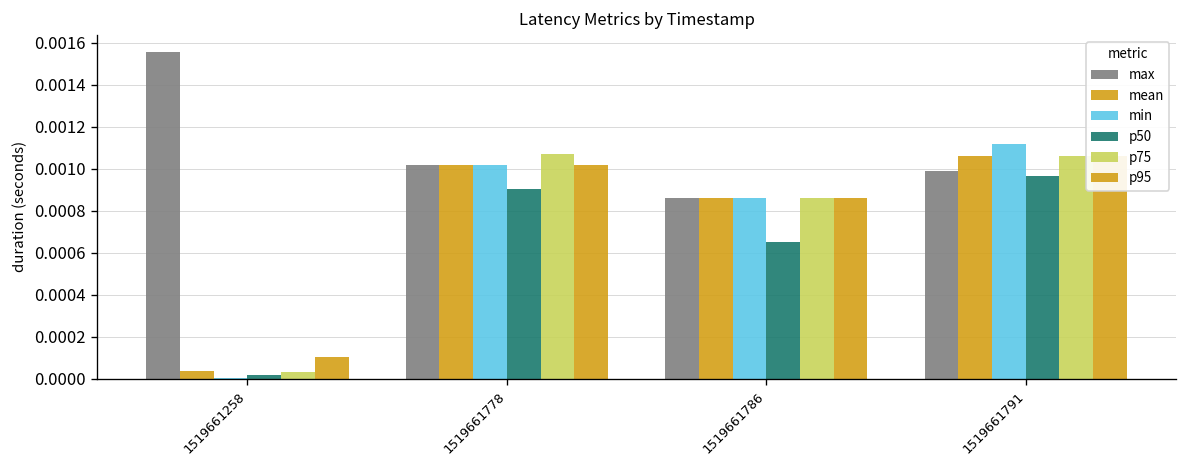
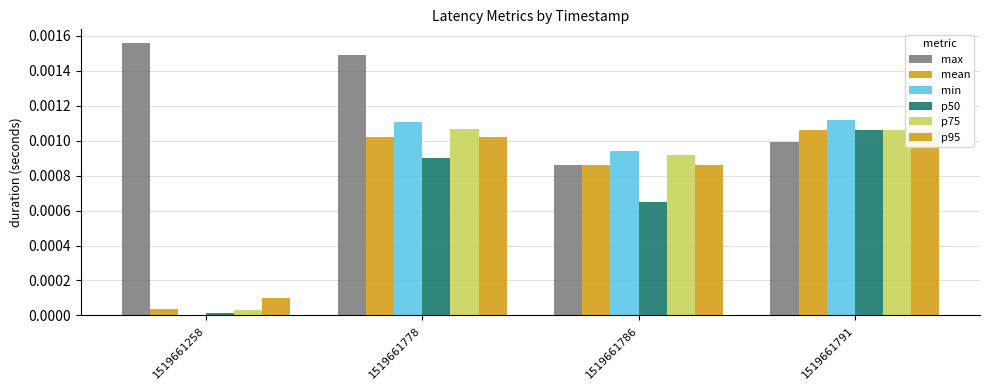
  {
    "max": {
      "1519661258": 0.00156,
-     "1519661778": 0.00102,
+     "1519661778": 0.00149,
      "1519661786": 0.00086,
      "1519661791": 0.00099
    },
    "min": {
-     "1519661778": 0.00102,
-     "1519661786": 0.00086,
+     "1519661778": 0.00110,
+     "1519661786": 0.00094,
      "1519661791": 0.00112
    },
    "p50": {
      "1519661258": 0.00002,
      "1519661778": 0.00090,
      "1519661786": 0.00065,
-     "1519661791": 0.00097
+     "1519661791": 0.00106
    },
    "p75": {
      "1519661258": 0.00003,
      "1519661778": 0.00107,
-     "1519661786": 0.00086,
+     "1519661786": 0.00092,
      "1519661791": 0.00106
    }
  }
